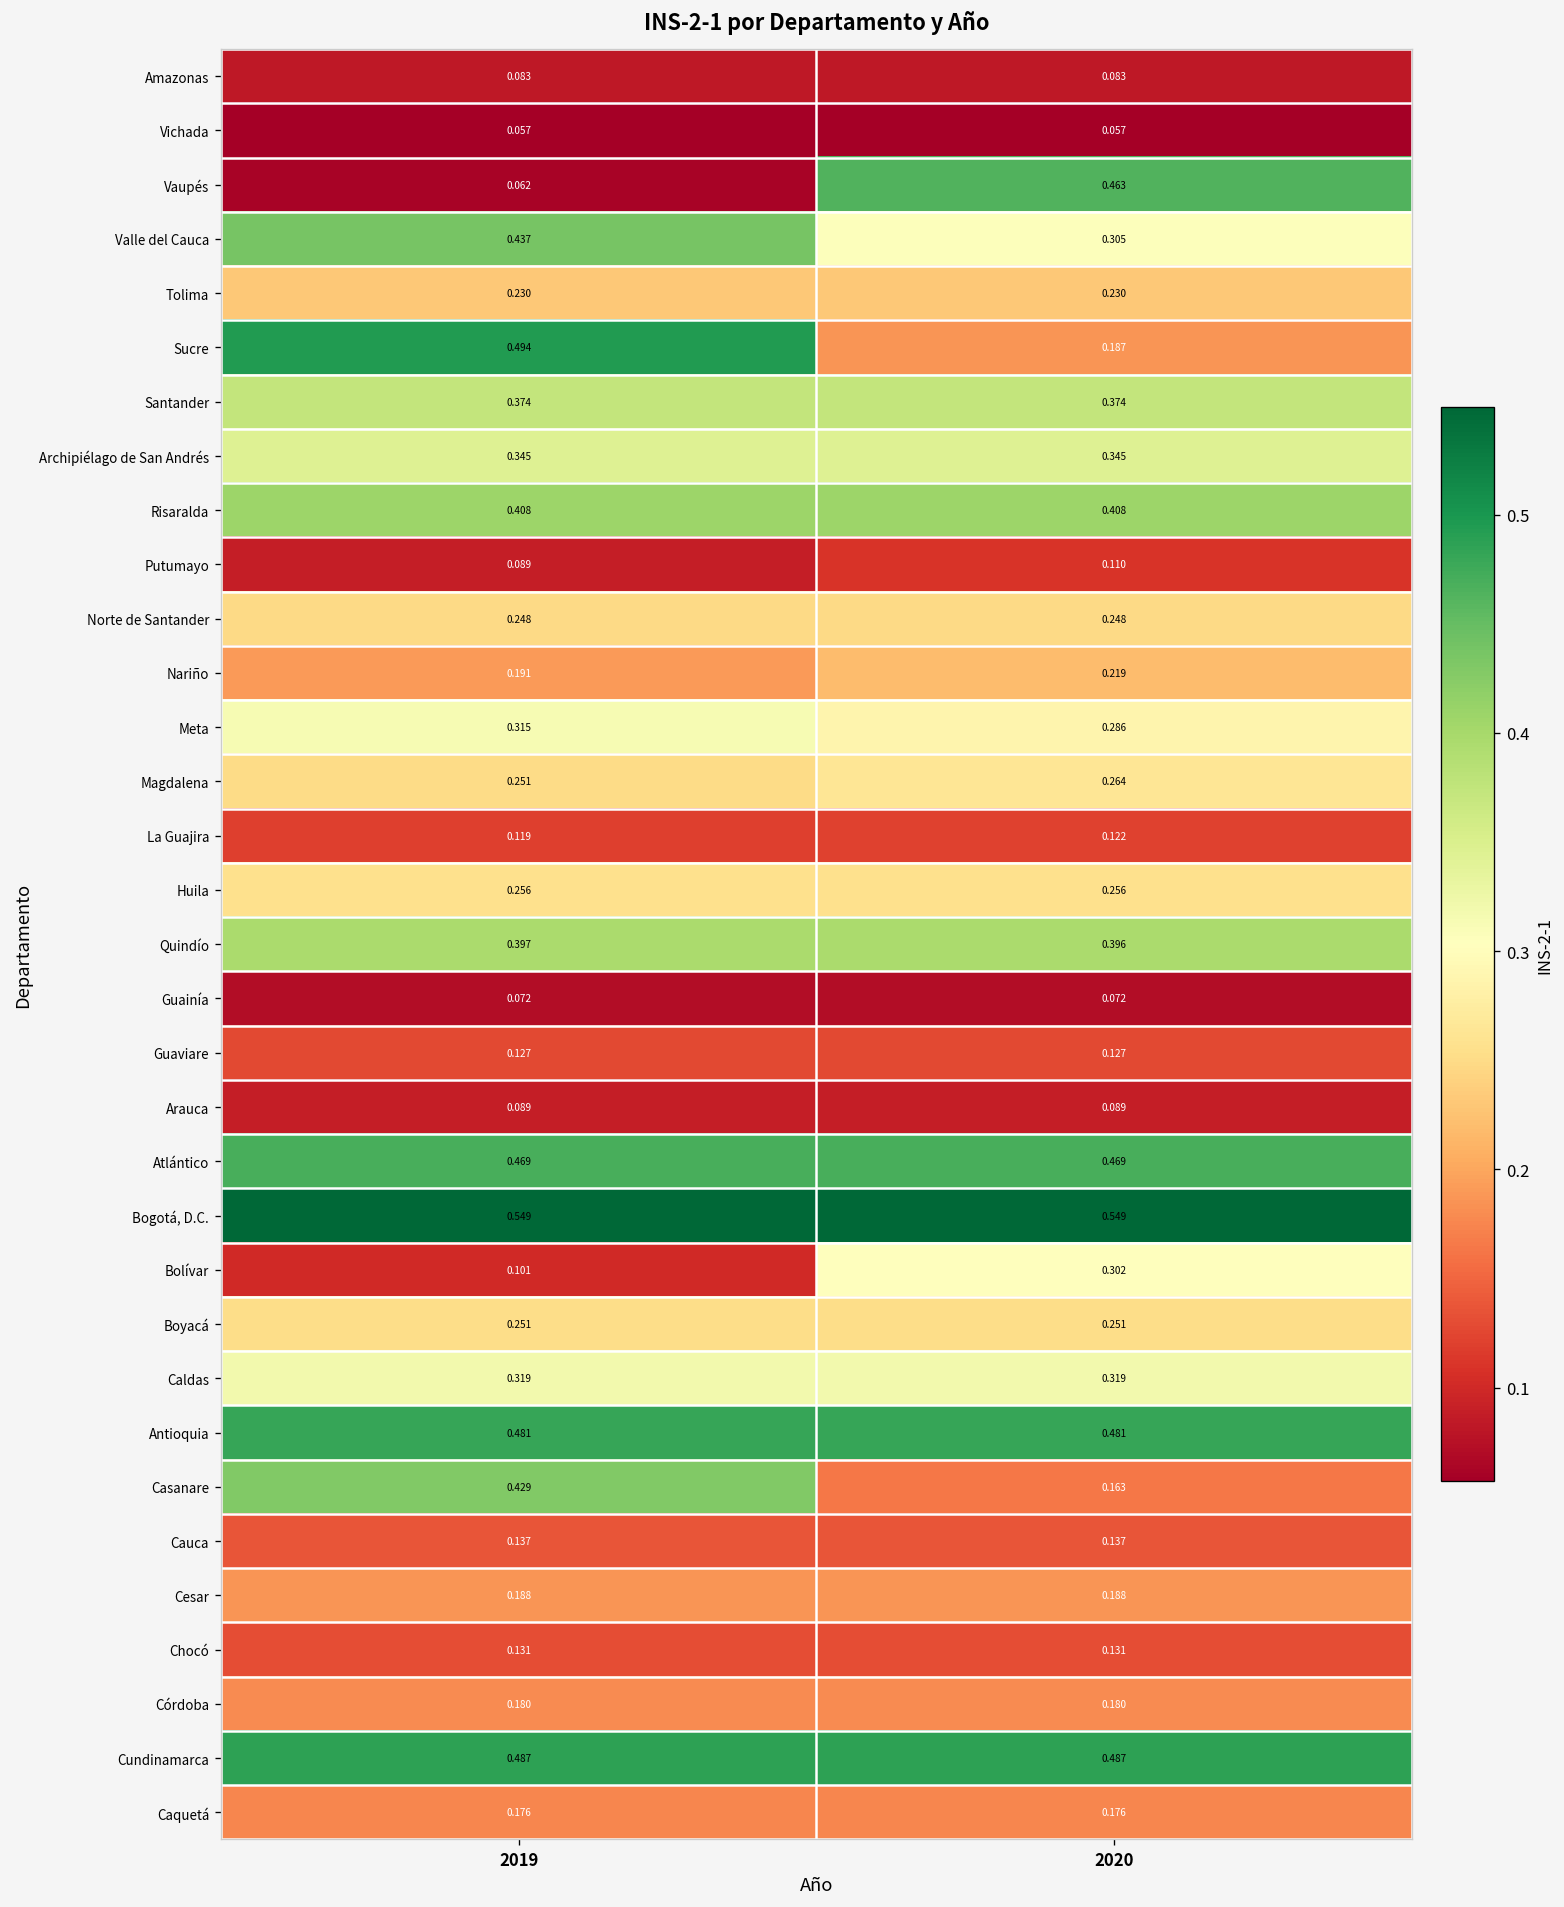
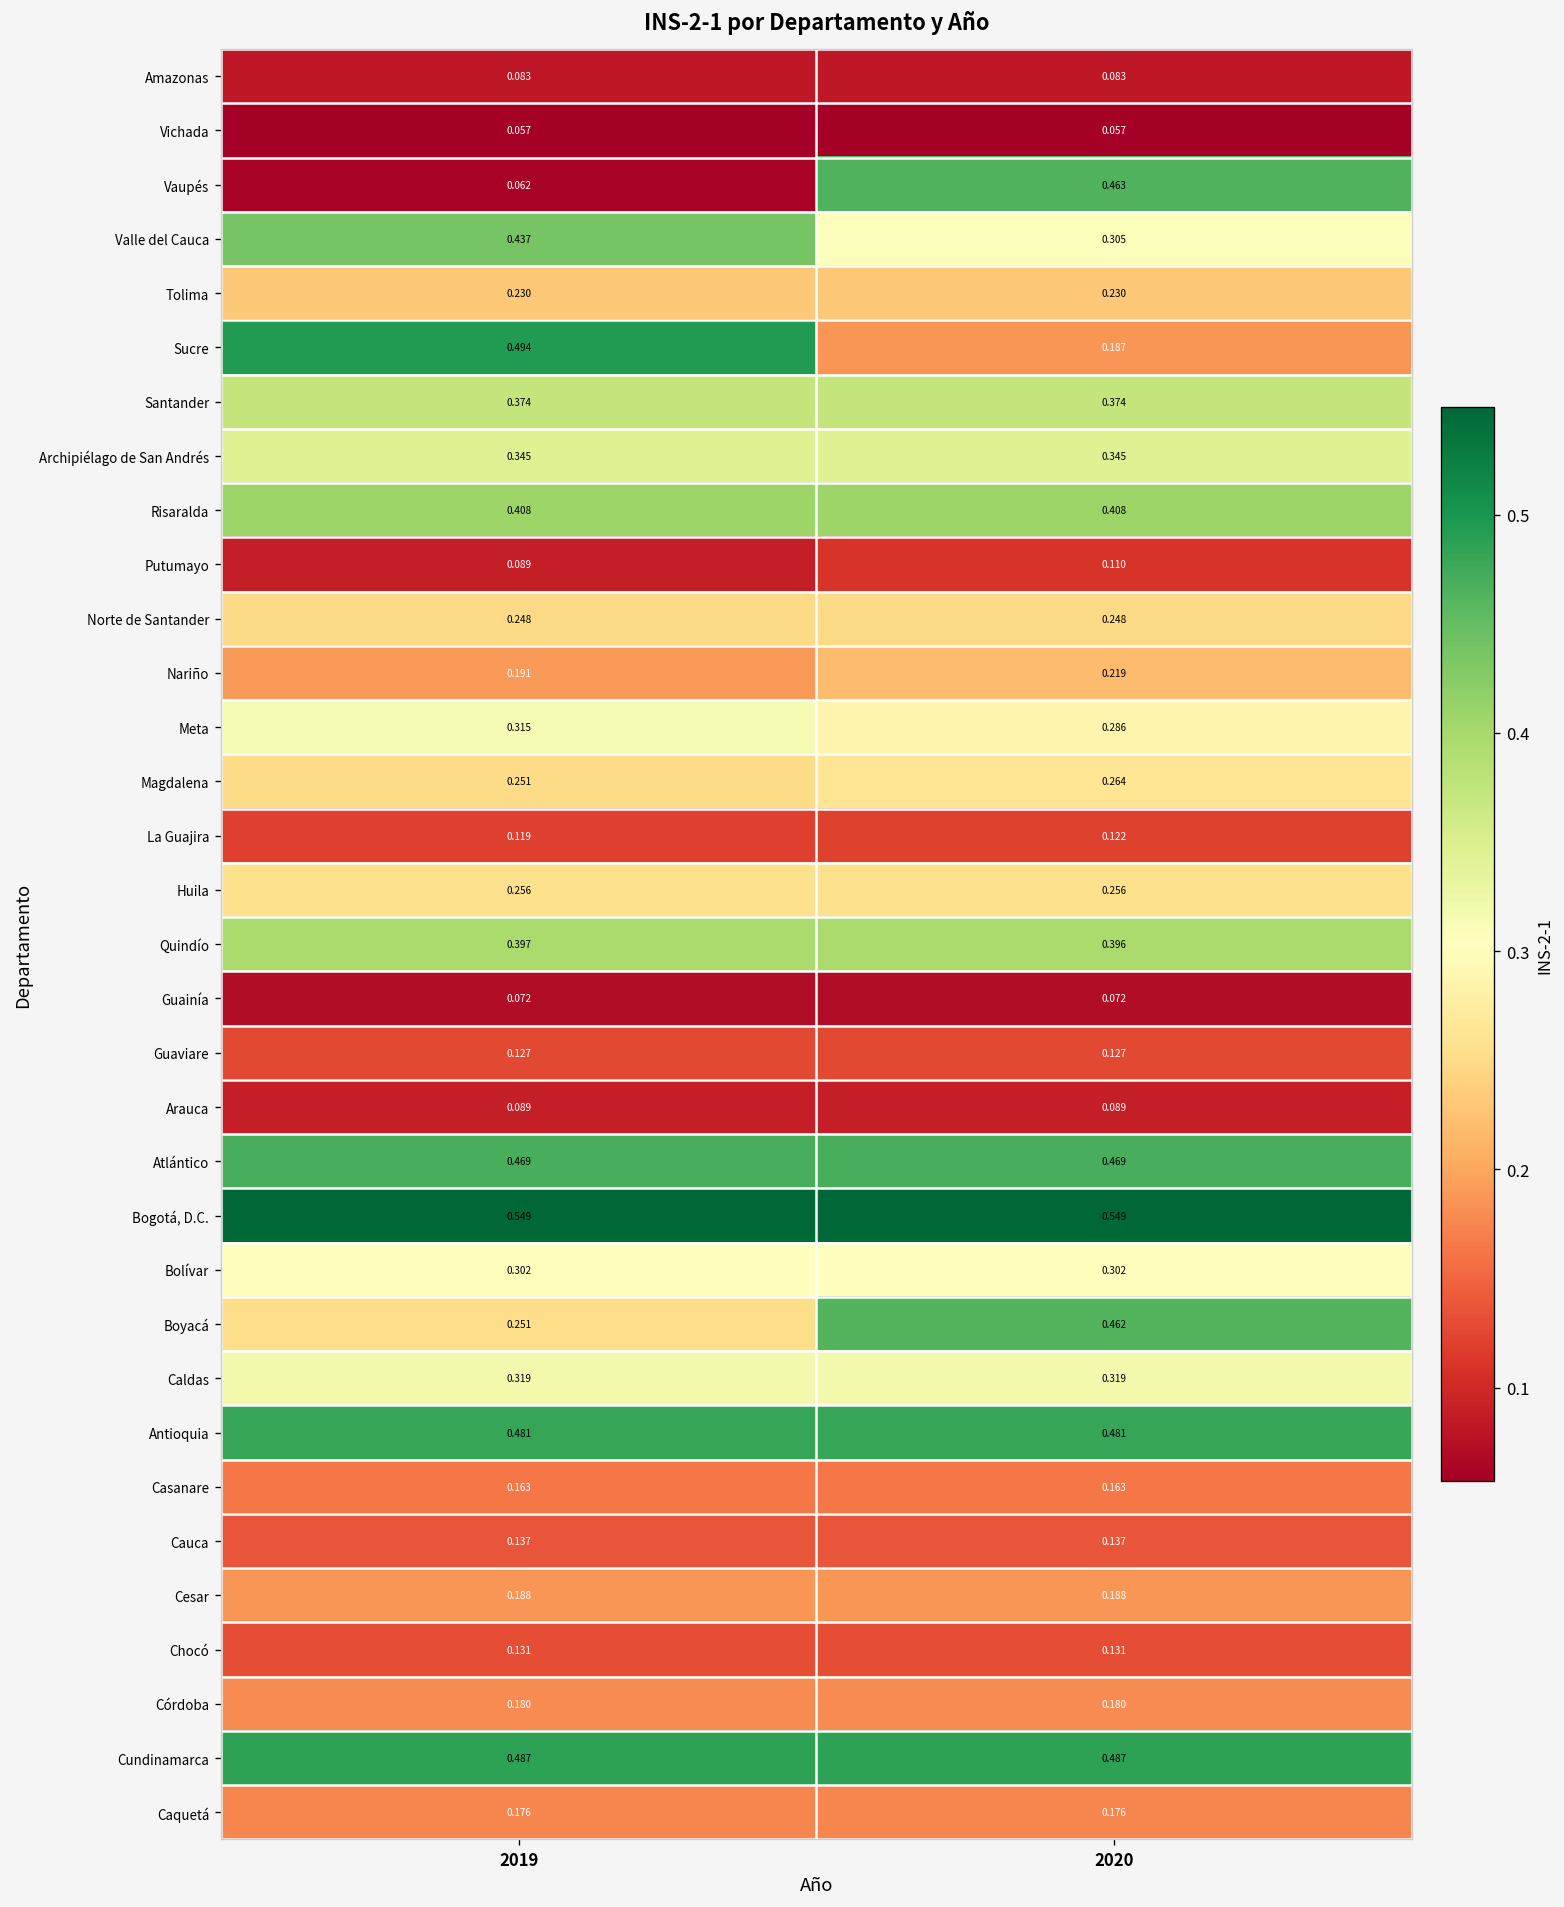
  {
    "Amazonas": {
      "2019": 0.083,
      "2020": 0.083
    },
    "Vichada": {
      "2019": 0.057,
      "2020": 0.057
    },
    "Vaupés": {
      "2019": 0.062,
      "2020": 0.463
    },
    "Valle del Cauca": {
      "2019": 0.437,
      "2020": 0.305
    },
    "Tolima": {
      "2019": 0.230,
      "2020": 0.230
    },
    "Sucre": {
      "2019": 0.494,
      "2020": 0.187
    },
    "Santander": {
      "2019": 0.374,
      "2020": 0.374
    },
    "Archipiélago de San Andrés": {
      "2019": 0.345,
      "2020": 0.345
    },
    "Risaralda": {
      "2019": 0.408,
      "2020": 0.408
    },
    "Putumayo": {
      "2019": 0.089,
      "2020": 0.110
    },
    "Norte de Santander": {
      "2019": 0.248,
      "2020": 0.248
    },
    "Nariño": {
      "2019": 0.191,
      "2020": 0.219
    },
    "Meta": {
      "2019": 0.315,
      "2020": 0.286
    },
    "Magdalena": {
      "2019": 0.251,
      "2020": 0.264
    },
    "La Guajira": {
      "2019": 0.119,
      "2020": 0.122
    },
    "Huila": {
      "2019": 0.256,
      "2020": 0.256
    },
    "Quindío": {
      "2019": 0.397,
      "2020": 0.396
    },
    "Guainía": {
      "2019": 0.072,
      "2020": 0.072
    },
    "Guaviare": {
      "2019": 0.127,
      "2020": 0.127
    },
    "Arauca": {
      "2019": 0.089,
      "2020": 0.089
    },
    "Atlántico": {
      "2019": 0.469,
      "2020": 0.469
    },
    "Bogotá, D.C.": {
      "2019": 0.549,
      "2020": 0.549
    },
    "Bolívar": {
-     "2019": 0.101,
+     "2019": 0.302,
      "2020": 0.302
    },
    "Boyacá": {
      "2019": 0.251,
-     "2020": 0.251
+     "2020": 0.462
    },
    "Caldas": {
      "2019": 0.319,
      "2020": 0.319
    },
    "Antioquia": {
      "2019": 0.481,
      "2020": 0.481
    },
    "Casanare": {
-     "2019": 0.429,
+     "2019": 0.163,
      "2020": 0.163
    },
    "Cauca": {
      "2019": 0.137,
      "2020": 0.137
    },
    "Cesar": {
      "2019": 0.188,
      "2020": 0.188
    },
    "Chocó": {
      "2019": 0.131,
      "2020": 0.131
    },
    "Córdoba": {
      "2019": 0.180,
      "2020": 0.180
    },
    "Cundinamarca": {
      "2019": 0.487,
      "2020": 0.487
    },
    "Caquetá": {
      "2019": 0.176,
      "2020": 0.176
    }
  }
